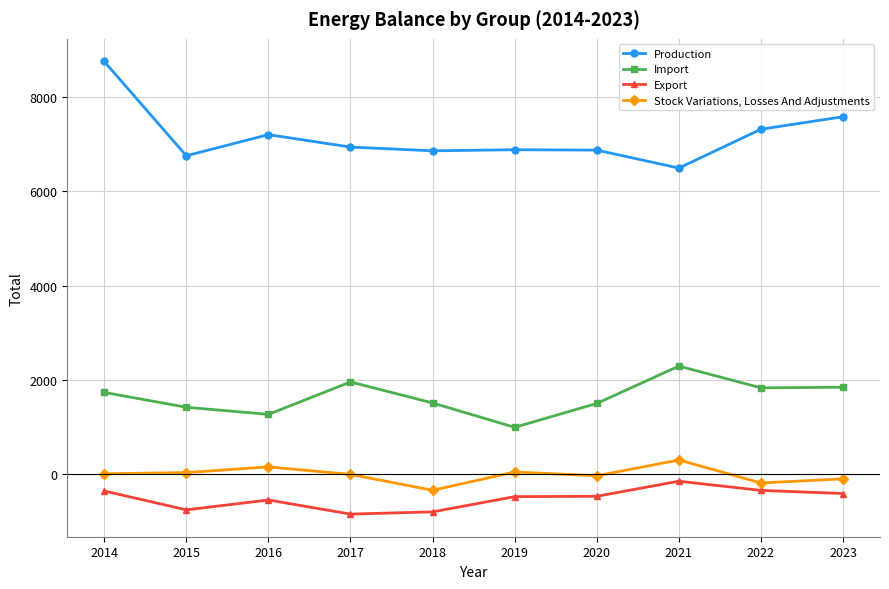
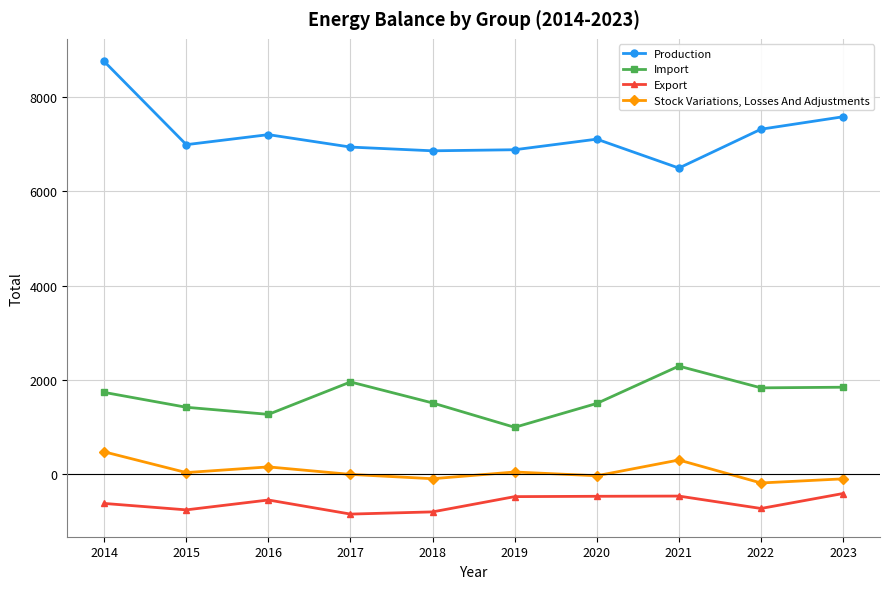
  {
    "Production": {
      "2014": 8800,
-     "2015": 6800,
+     "2015": 7000,
      "2016": 7200,
      "2017": 6900,
      "2018": 6900,
      "2019": 6900,
-     "2020": 6900,
+     "2020": 7100,
      "2021": 6500,
      "2022": 7300,
      "2023": 7600
    },
    "Import": {
      "2014": 1700,
      "2015": 1400,
      "2016": 1300,
      "2017": 2000,
      "2018": 1500,
      "2019": 1000,
      "2020": 1500,
      "2021": 2300,
      "2022": 1800,
      "2023": 1800
    },
    "Export": {
-     "2014": -400,
+     "2014": -600,
      "2015": -800,
      "2016": -500,
      "2017": -800,
      "2018": -800,
      "2019": -500,
      "2020": -500,
-     "2021": -100,
-     "2022": -300,
+     "2021": -500,
+     "2022": -700,
      "2023": -400
    },
    "Stock Variations, Losses And Adjustments": {
-     "2014": 0,
+     "2014": 500,
      "2015": 0,
      "2016": 200,
      "2017": 0,
-     "2018": -300,
+     "2018": -100,
      "2019": 0,
      "2020": 0,
      "2021": 300,
      "2022": -200,
      "2023": -100
    }
  }
